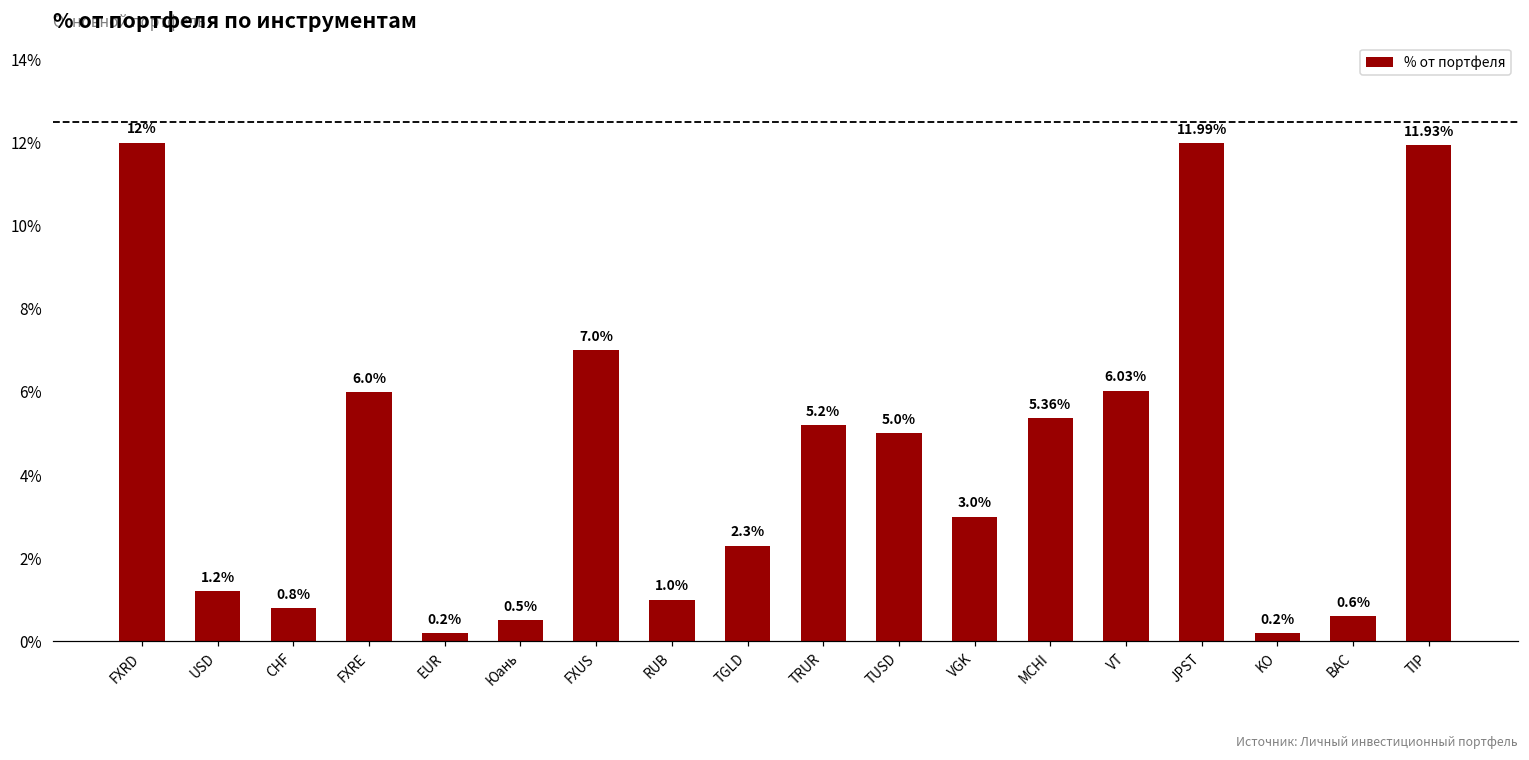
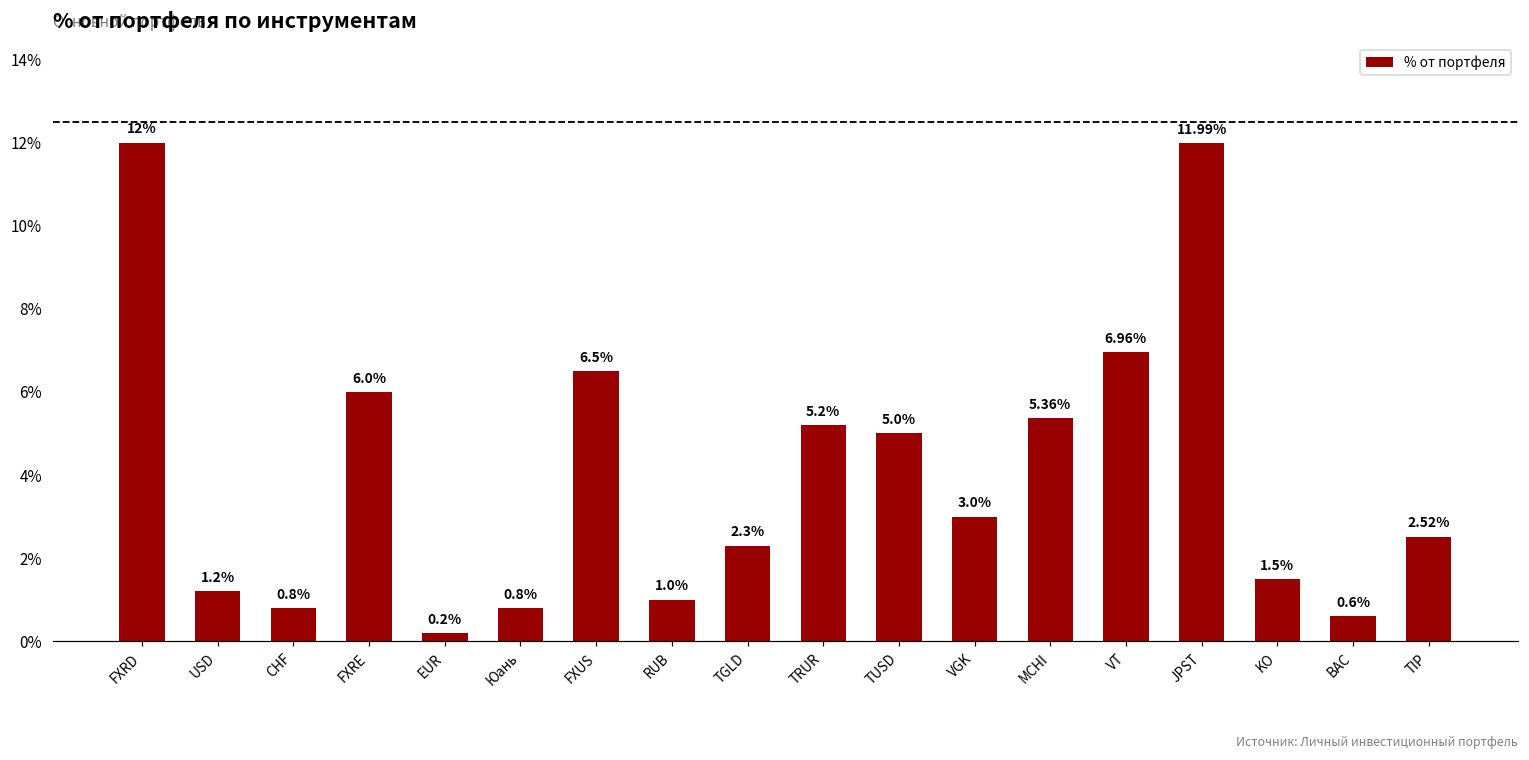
  {
    "FXRD": "12%",
    "USD": "1.2%",
    "CHF": "0.8%",
    "FXRE": "6.0%",
    "EUR": "0.2%",
-   "Юань": "0.5%",
-   "FXUS": "7.0%",
+   "Юань": "0.8%",
+   "FXUS": "6.5%",
    "RUB": "1.0%",
    "TGLD": "2.3%",
    "TRUR": "5.2%",
    "TUSD": "5.0%",
    "VGK": "3.0%",
    "MCHI": "5.36%",
-   "VT": "6.03%",
+   "VT": "6.96%",
    "JPST": "11.99%",
-   "KO": "0.2%",
+   "KO": "1.5%",
    "BAC": "0.6%",
-   "TIP": "11.93%"
+   "TIP": "2.52%"
  }
